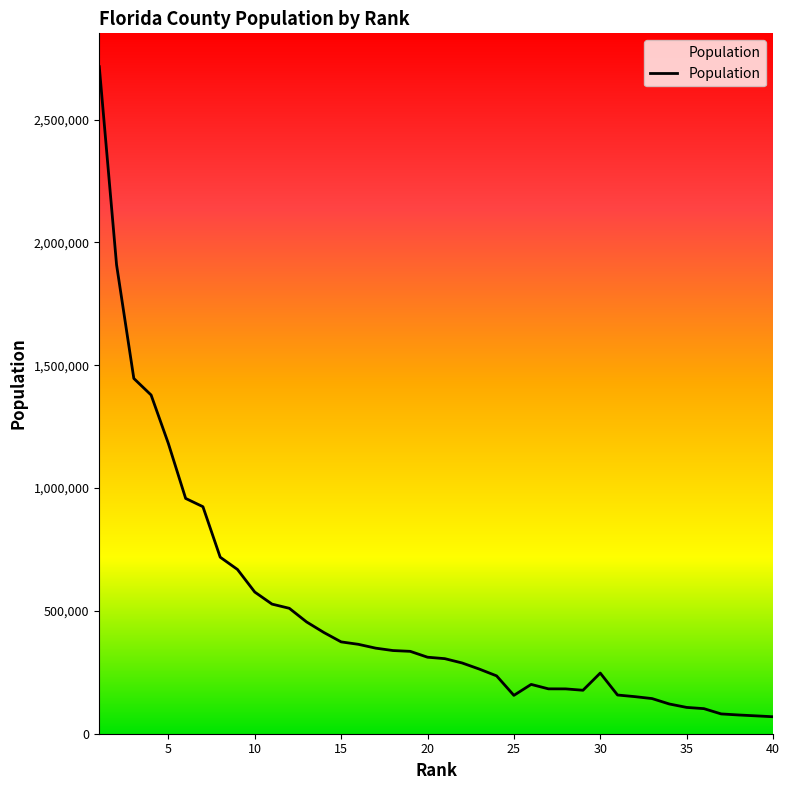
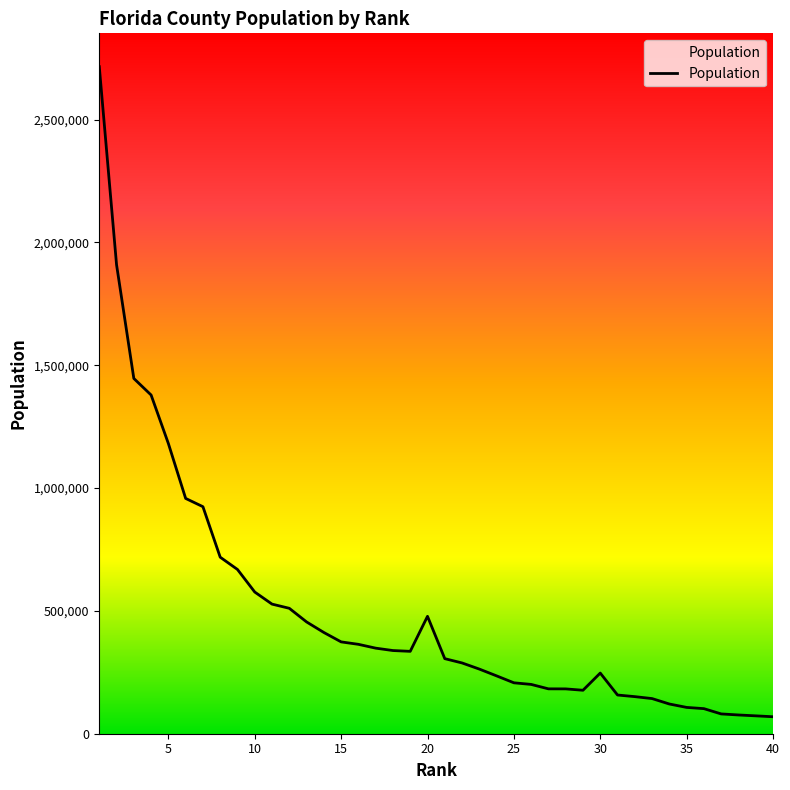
  {
    "5": "1,180,000",
    "10": "580,000",
    "15": "370,000",
-   "20": "310,000",
-   "25": "160,000",
+   "20": "480,000",
+   "25": "210,000",
    "30": "250,000",
    "35": "110,000",
    "40": "70,000"
  }
